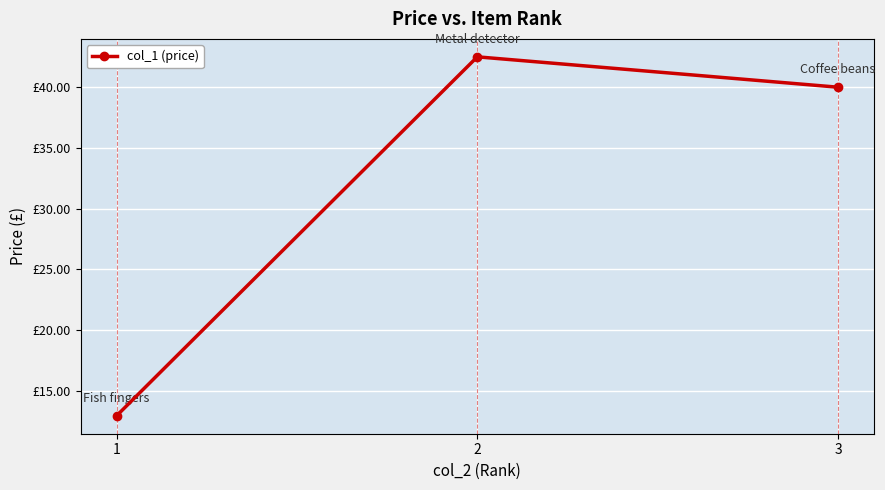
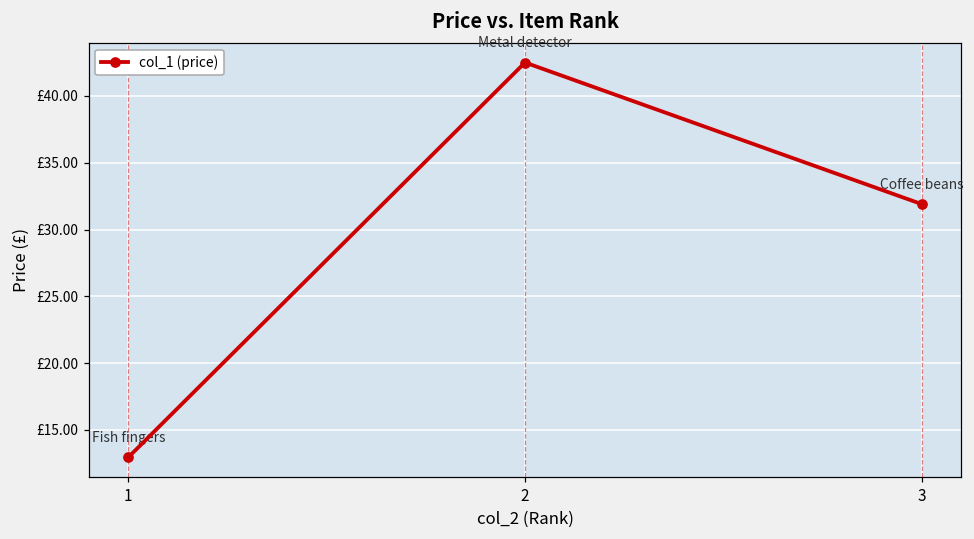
  {
    "1": "£13.0",
    "2": "£42.5",
-   "3": "£40.0"
+   "3": "£31.9"
  }
